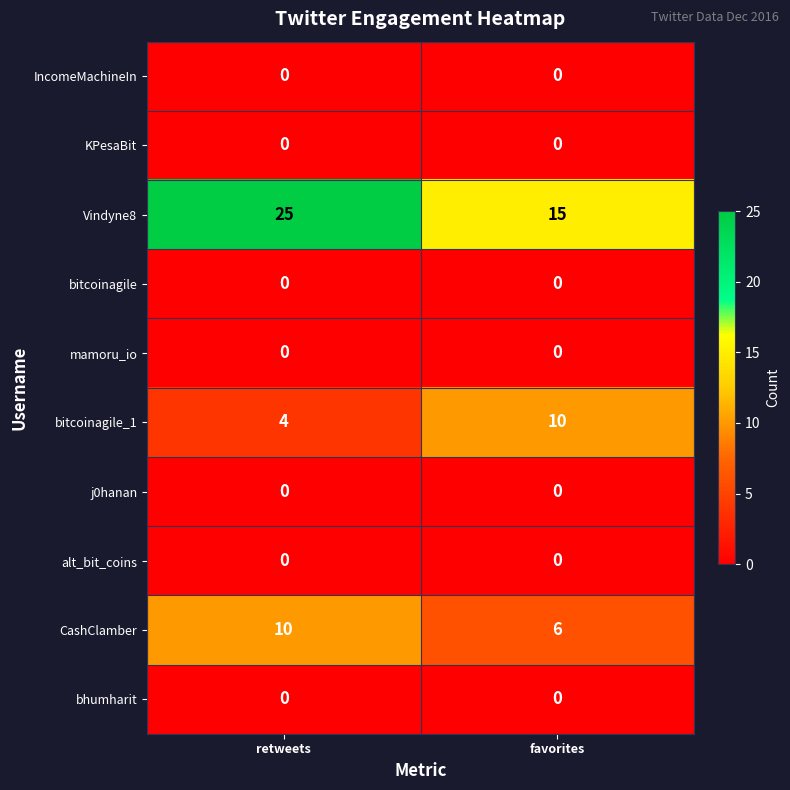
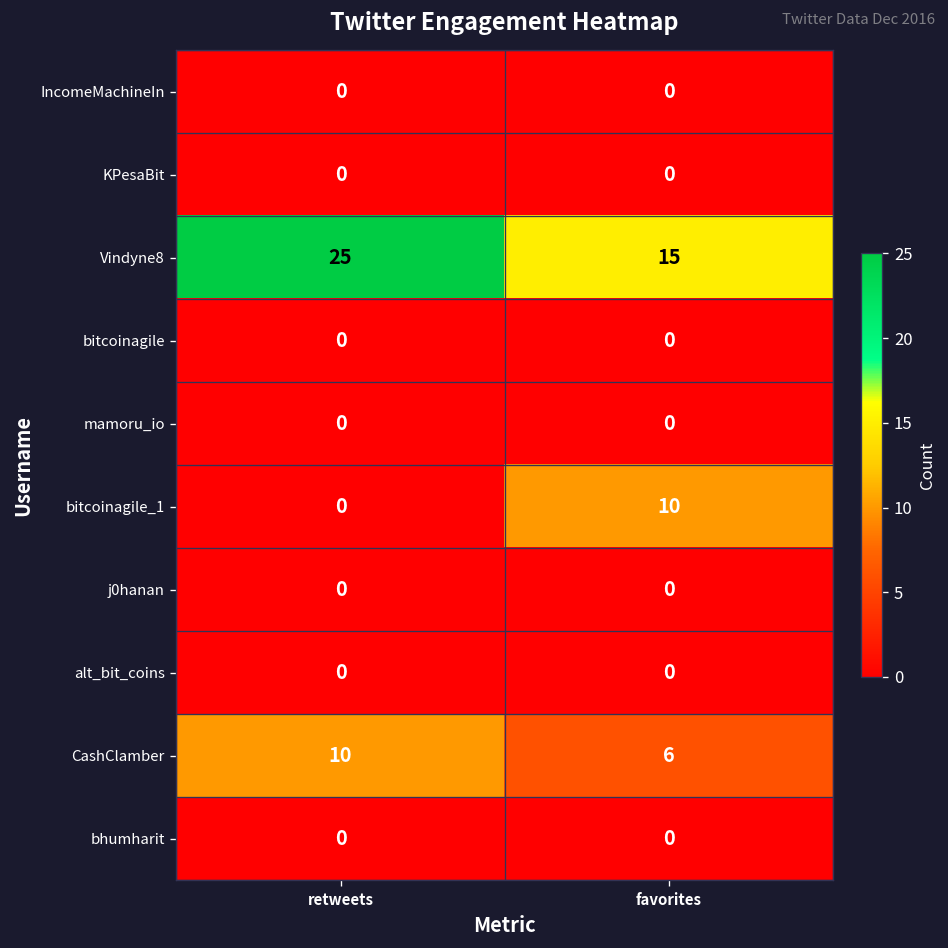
  {
    "IncomeMachineIn": {
      "retweets": 0,
      "favorites": 0
    },
    "KPesaBit": {
      "retweets": 0,
      "favorites": 0
    },
    "Vindyne8": {
      "retweets": 25,
      "favorites": 15
    },
    "bitcoinagile": {
      "retweets": 0,
      "favorites": 0
    },
    "mamoru_io": {
      "retweets": 0,
      "favorites": 0
    },
    "bitcoinagile_1": {
-     "retweets": 4,
+     "retweets": 0,
      "favorites": 10
    },
    "j0hanan": {
      "retweets": 0,
      "favorites": 0
    },
    "alt_bit_coins": {
      "retweets": 0,
      "favorites": 0
    },
    "CashClamber": {
      "retweets": 10,
      "favorites": 6
    },
    "bhumharit": {
      "retweets": 0,
      "favorites": 0
    }
  }
